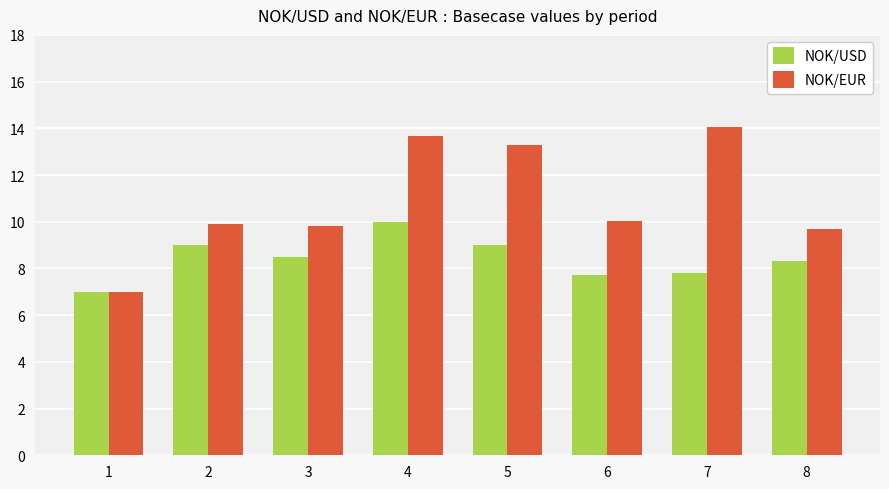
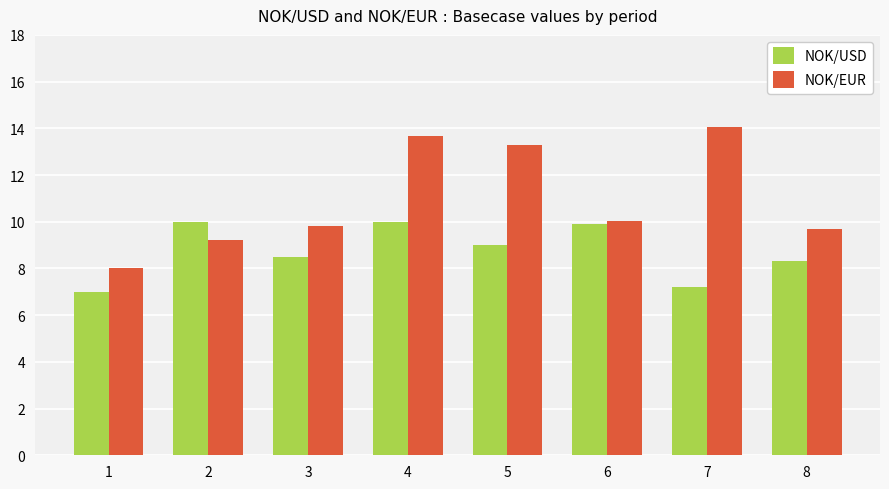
  {
    "NOK/USD": {
      "1": 7.0,
-     "2": 9,
+     "2": 10,
      "3": 8.5,
      "4": 10.0,
      "5": 9.0,
-     "6": 7.7,
-     "7": 7.8,
+     "6": 9.9,
+     "7": 7.2,
      "8": 8.3
    },
    "NOK/EUR": {
-     "1": 7,
-     "2": 9.9,
+     "1": 8,
+     "2": 9.2,
      "3": 9.8,
      "4": 13.7,
      "5": 13.3,
      "6": 10.0,
      "7": 14.0,
      "8": 9.7
    }
  }
